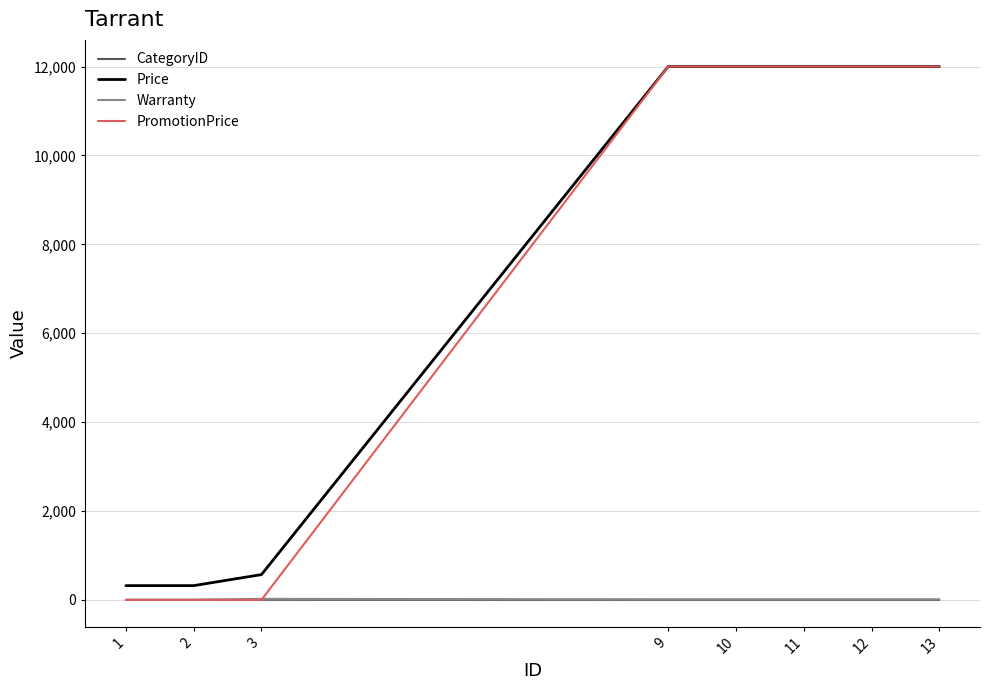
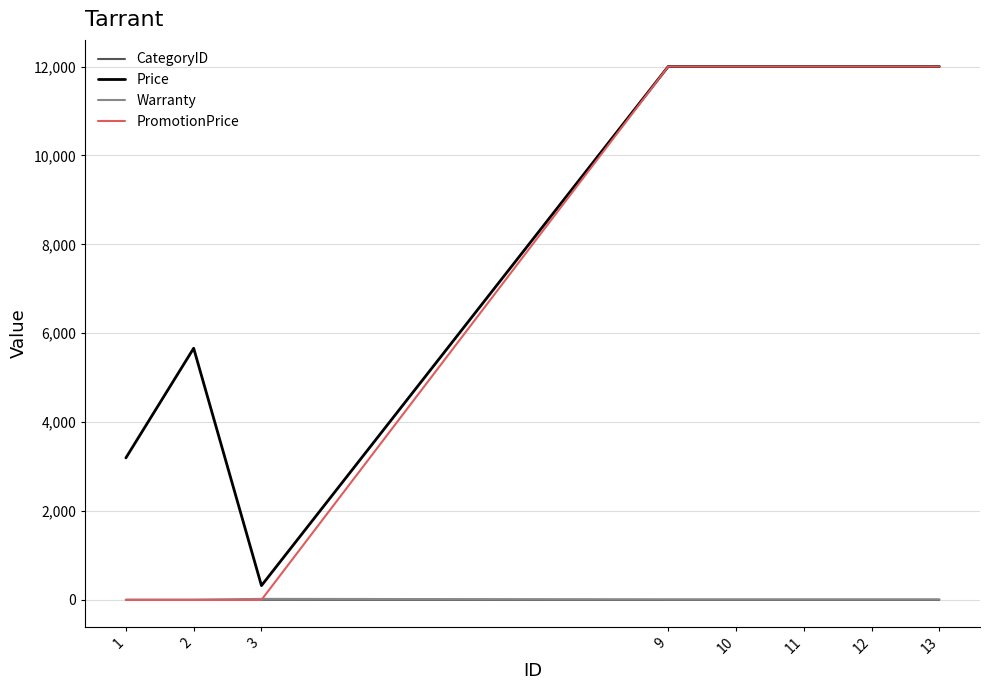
  {
    "Price": {
-     "1": "300",
-     "2": "300",
-     "3": "600"
+     "1": "3,200",
+     "2": "5,700",
+     "3": "300"
    }
  }
